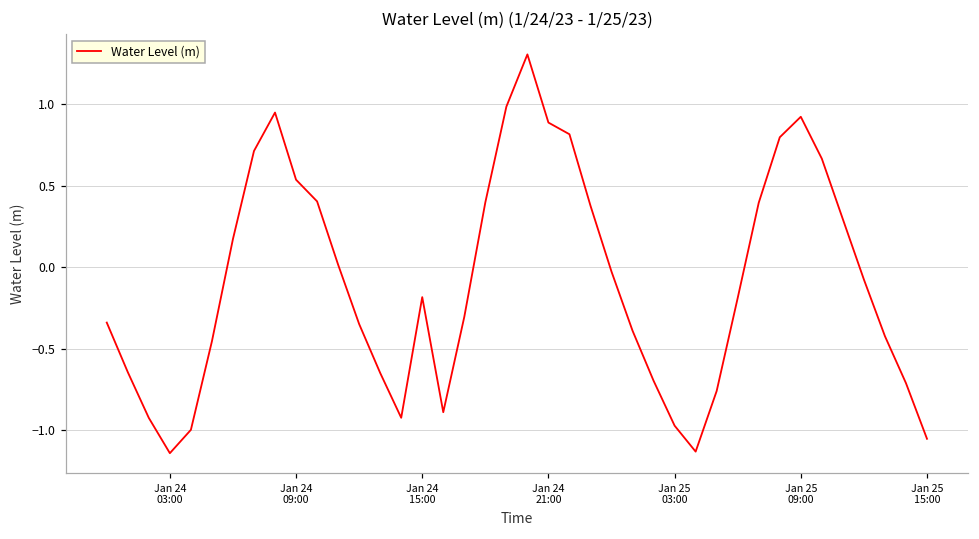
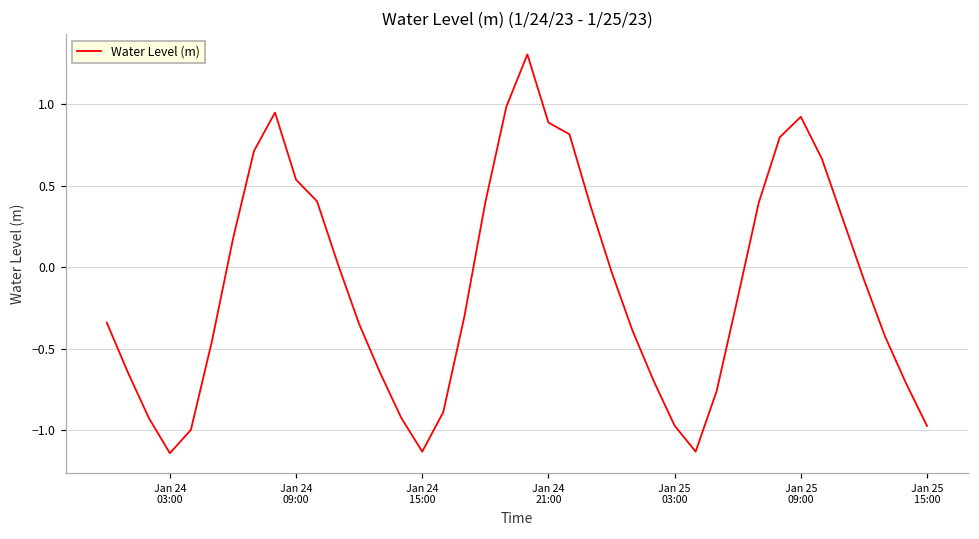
  {
    "Jan 24 03:00": -1.14,
    "Jan 24 09:00": 0.54,
-   "Jan 24 15:00": -0.18,
+   "Jan 24 15:00": -1.13,
    "Jan 24 21:00": 0.89,
    "Jan 25 03:00": -0.97,
    "Jan 25 09:00": 0.92,
-   "Jan 25 15:00": -1.05
+   "Jan 25 15:00": -0.97
  }
